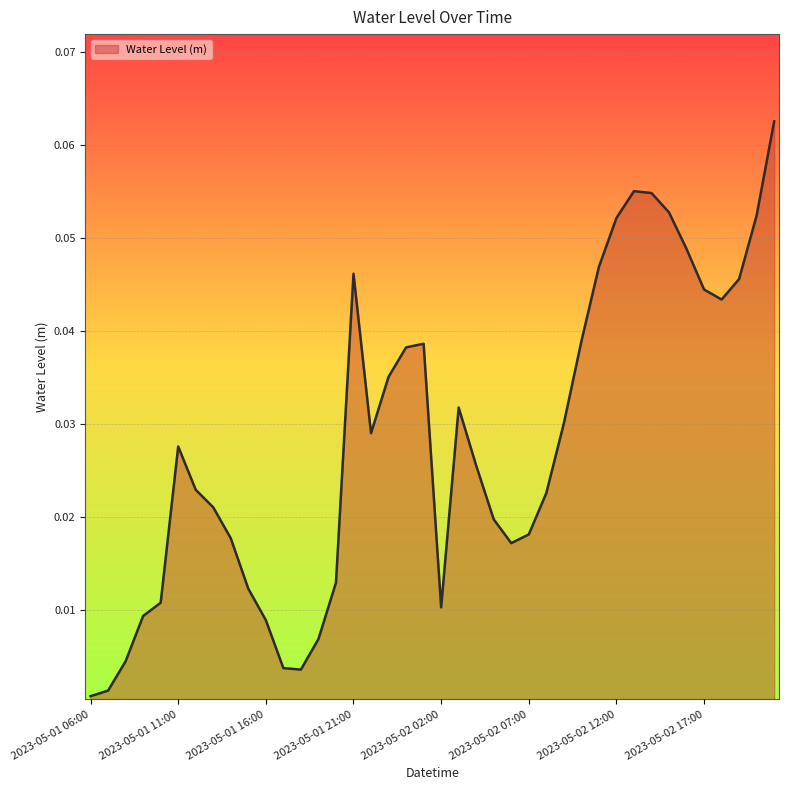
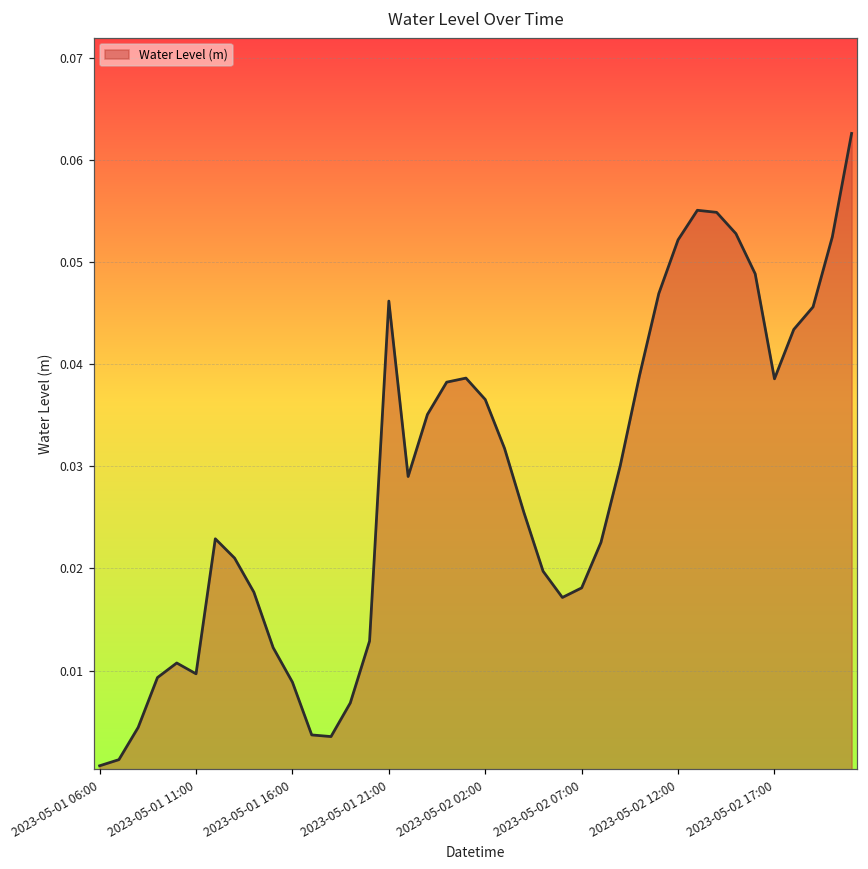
  {
    "2023-05-01 06:00": 0.001,
-   "2023-05-01 11:00": 0.028,
+   "2023-05-01 11:00": 0.010,
    "2023-05-01 16:00": 0.009,
    "2023-05-01 21:00": 0.046,
-   "2023-05-02 02:00": 0.010,
+   "2023-05-02 02:00": 0.037,
    "2023-05-02 07:00": 0.018,
    "2023-05-02 12:00": 0.052,
-   "2023-05-02 17:00": 0.044
+   "2023-05-02 17:00": 0.039
  }
